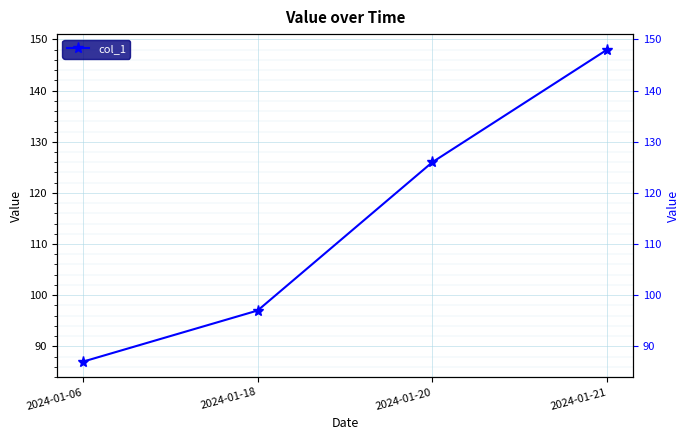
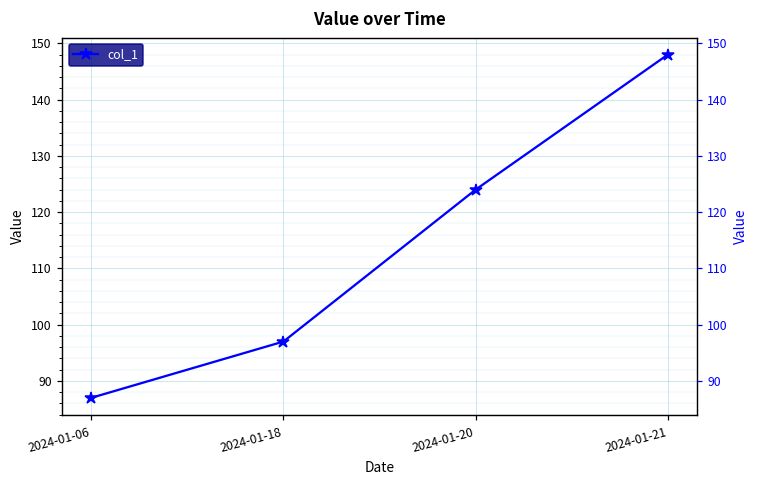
  {
    "2024-01-06": 87,
    "2024-01-18": 97,
-   "2024-01-20": 126,
+   "2024-01-20": 124,
    "2024-01-21": 148
  }
